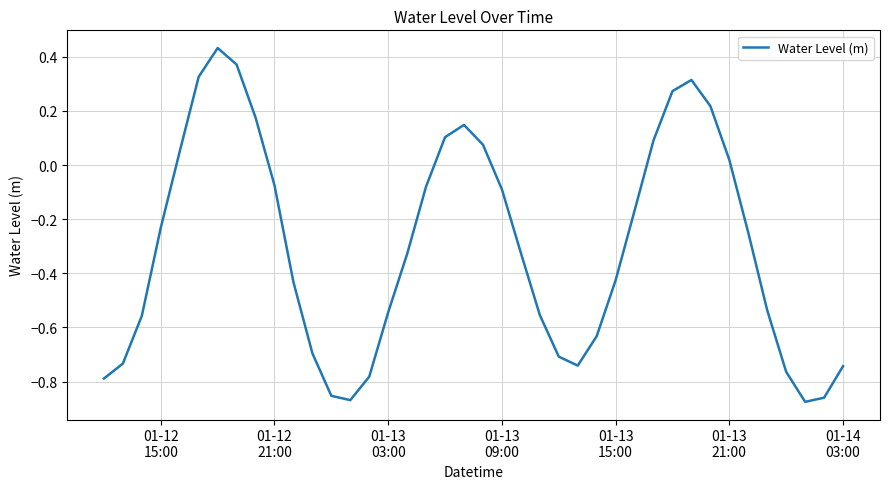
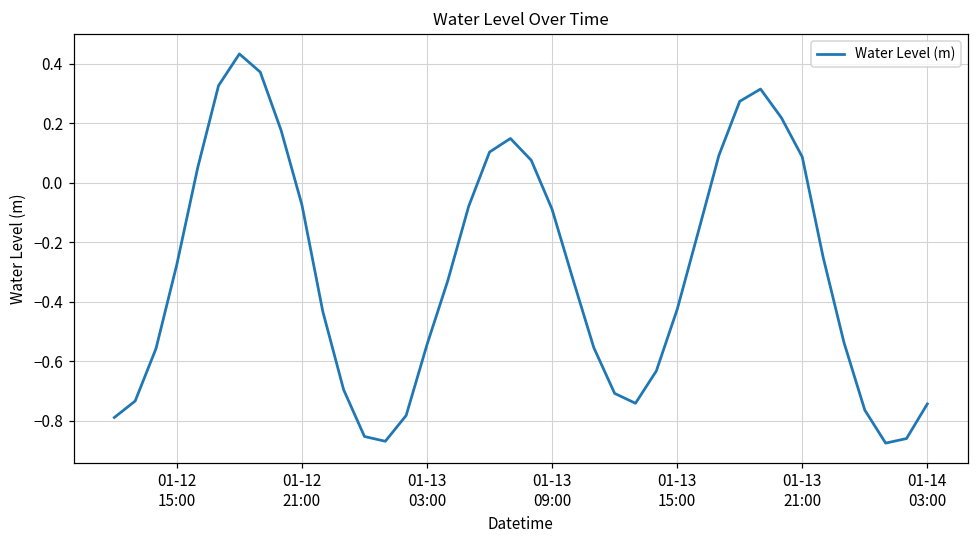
  {
-   "01-12 15:00": -0.23,
+   "01-12 15:00": -0.27,
    "01-12 21:00": -0.07,
    "01-13 03:00": -0.54,
    "01-13 09:00": -0.09,
    "01-13 15:00": -0.43,
-   "01-13 21:00": 0.02,
+   "01-13 21:00": 0.09,
    "01-14 03:00": -0.74
  }
